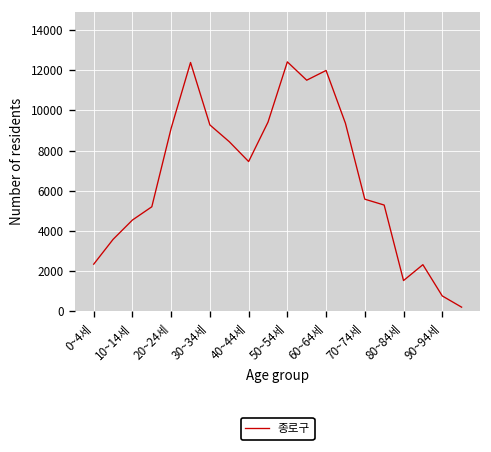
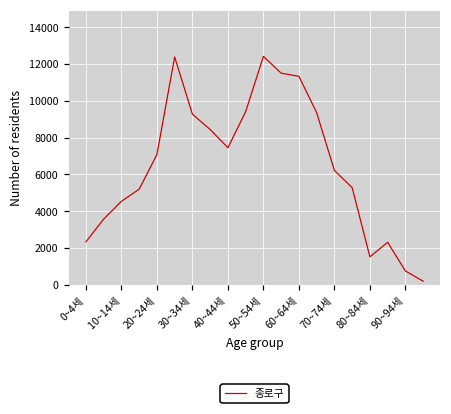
  {
    "0~4세": 2300,
    "10~14세": 4500,
-   "20~24세": 9100,
+   "20~24세": 7100,
    "30~34세": 9300,
    "40~44세": 7500,
    "50~54세": 12400,
-   "60~64세": 12000,
-   "70~74세": 5600,
+   "60~64세": 11300,
+   "70~74세": 6200,
    "80~84세": 1500,
    "90~94세": 800
  }
